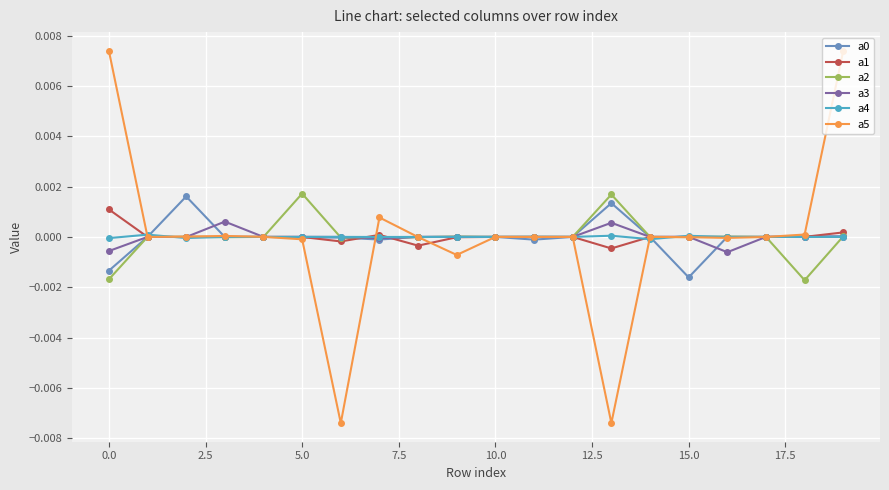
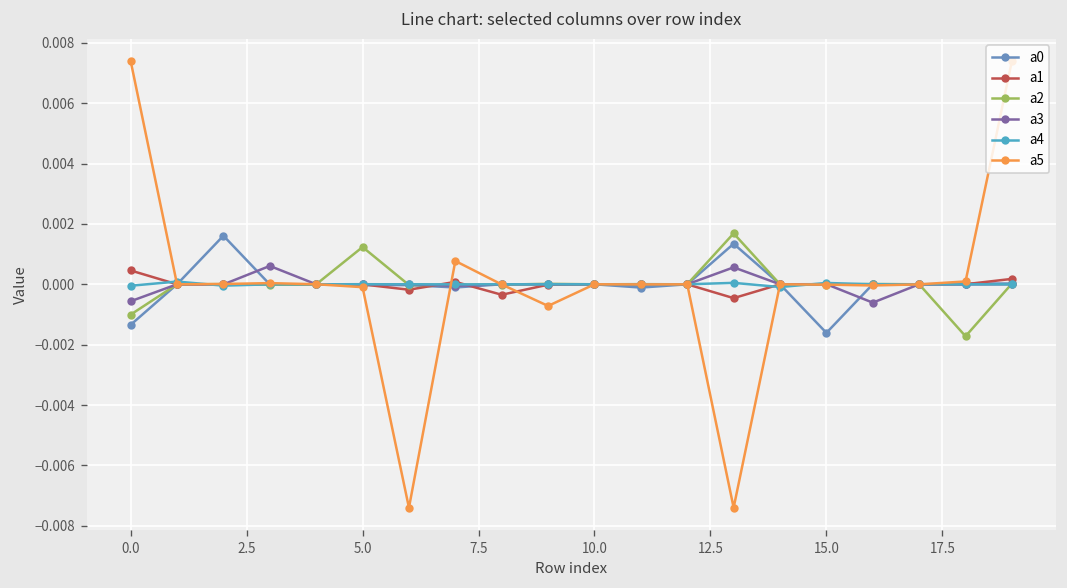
  {
    "a1": {
-     "0.0": 0.0011
+     "0.0": 0.0005
    },
    "a2": {
-     "0.0": -0.0017,
-     "5.0": 0.0017
+     "0.0": -0.0010,
+     "5.0": 0.0012
    },
    "a5": {
      "0.0": 0.0074
    }
  }
